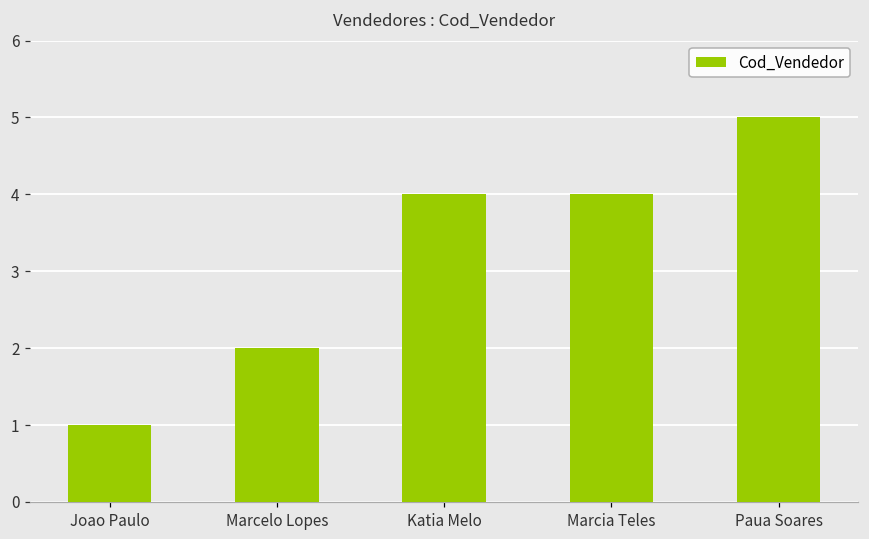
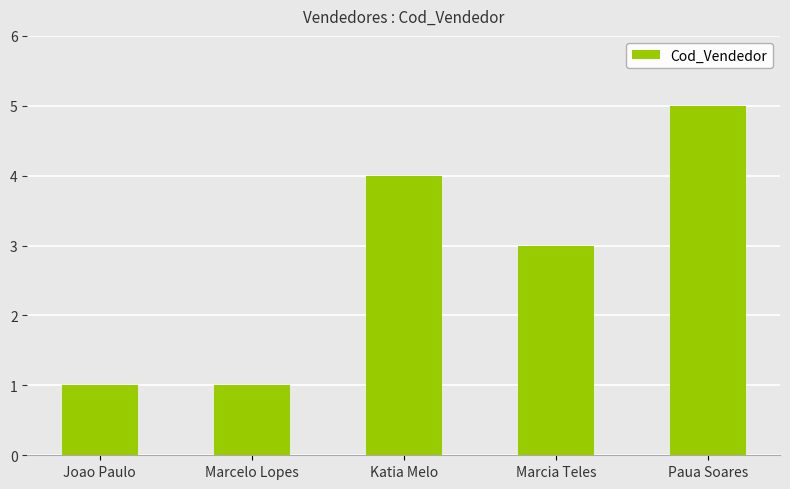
  {
    "Joao Paulo": 1,
-   "Marcelo Lopes": 2,
+   "Marcelo Lopes": 1,
    "Katia Melo": 4,
-   "Marcia Teles": 4,
+   "Marcia Teles": 3,
    "Paua Soares": 5
  }
